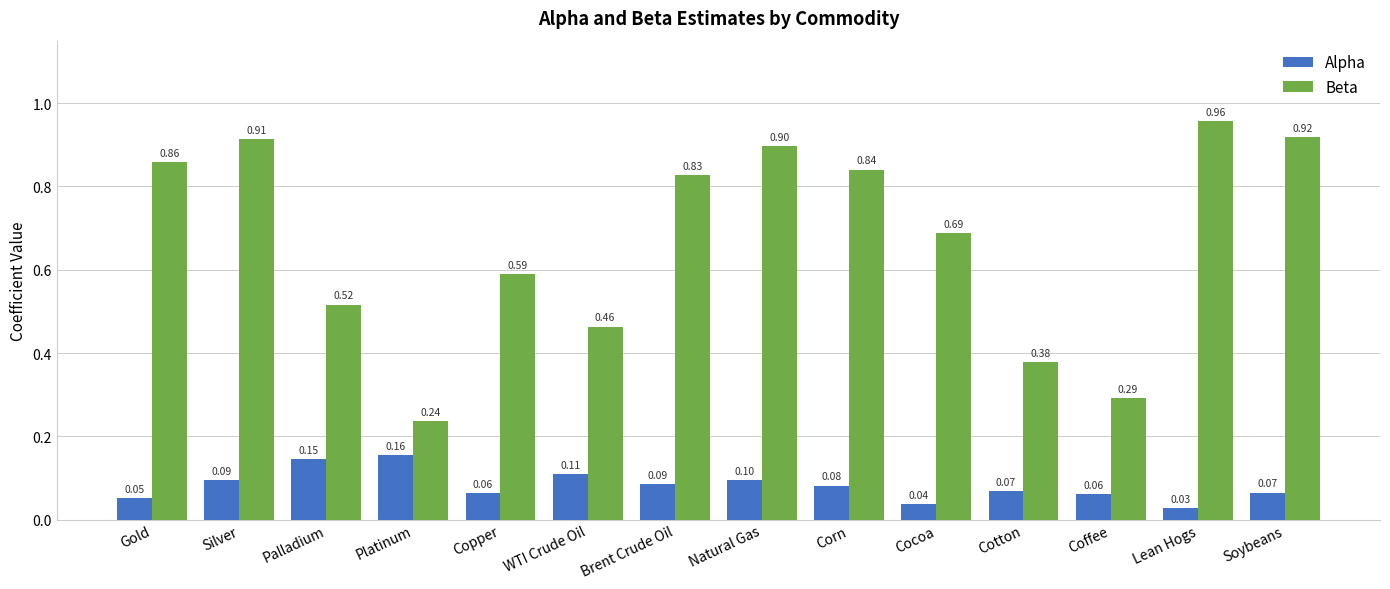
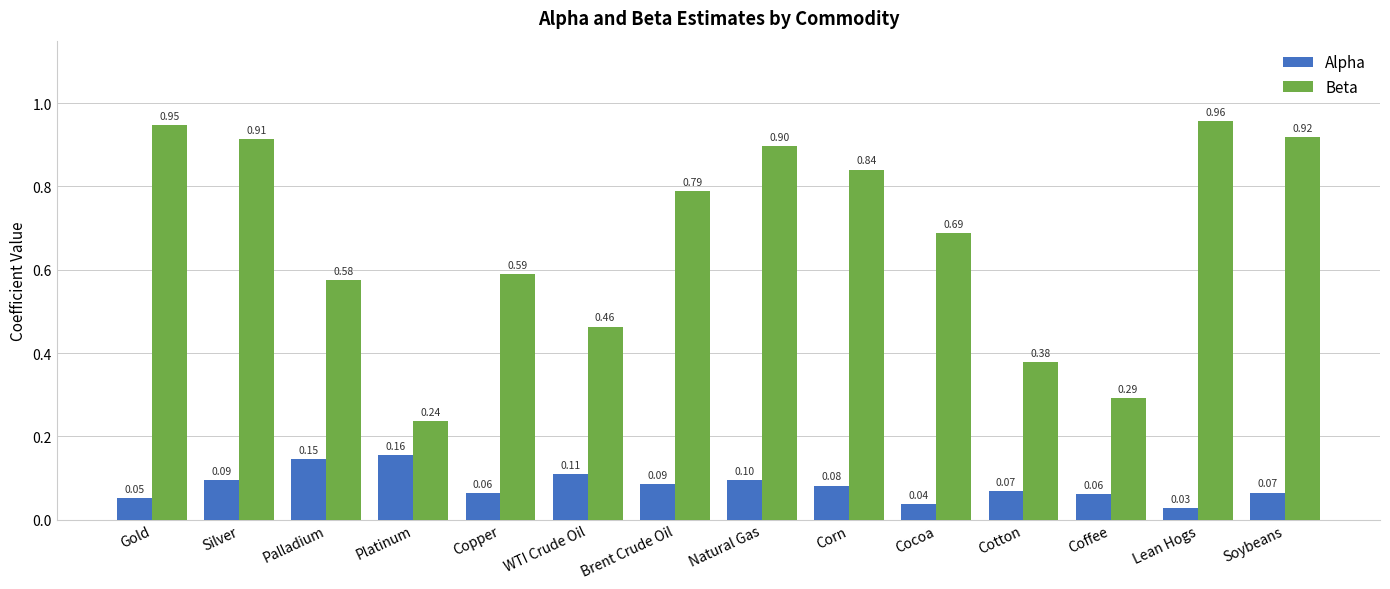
  {
    "Alpha": {
      "Gold": 0.05,
      "Silver": 0.09,
      "Palladium": 0.15,
      "Platinum": 0.16,
      "Copper": 0.06,
      "WTI Crude Oil": 0.11,
      "Brent Crude Oil": 0.09,
      "Natural Gas": 0.10,
      "Corn": 0.08,
      "Cocoa": 0.04,
      "Cotton": 0.07,
      "Coffee": 0.06,
      "Lean Hogs": 0.03,
      "Soybeans": 0.07
    },
    "Beta": {
-     "Gold": 0.86,
+     "Gold": 0.95,
      "Silver": 0.91,
-     "Palladium": 0.52,
+     "Palladium": 0.58,
      "Platinum": 0.24,
      "Copper": 0.59,
      "WTI Crude Oil": 0.46,
-     "Brent Crude Oil": 0.83,
+     "Brent Crude Oil": 0.79,
      "Natural Gas": 0.90,
      "Corn": 0.84,
      "Cocoa": 0.69,
      "Cotton": 0.38,
      "Coffee": 0.29,
      "Lean Hogs": 0.96,
      "Soybeans": 0.92
    }
  }
